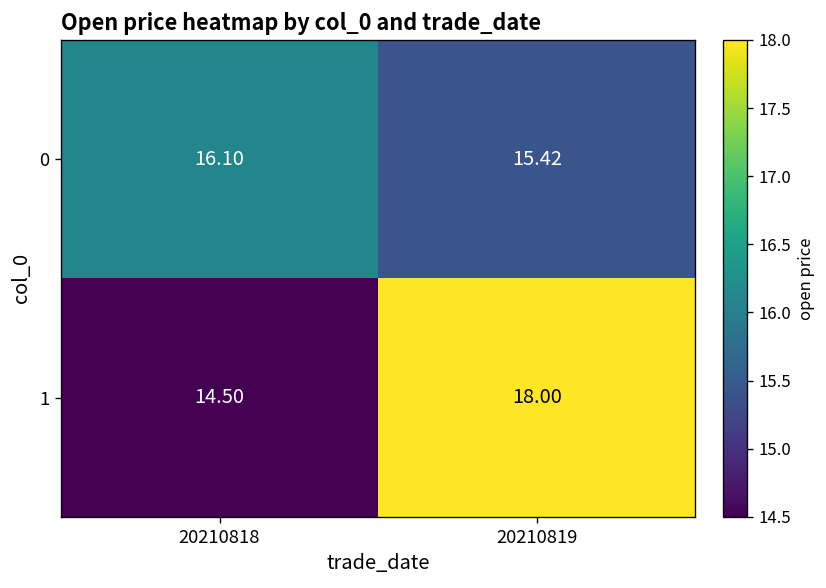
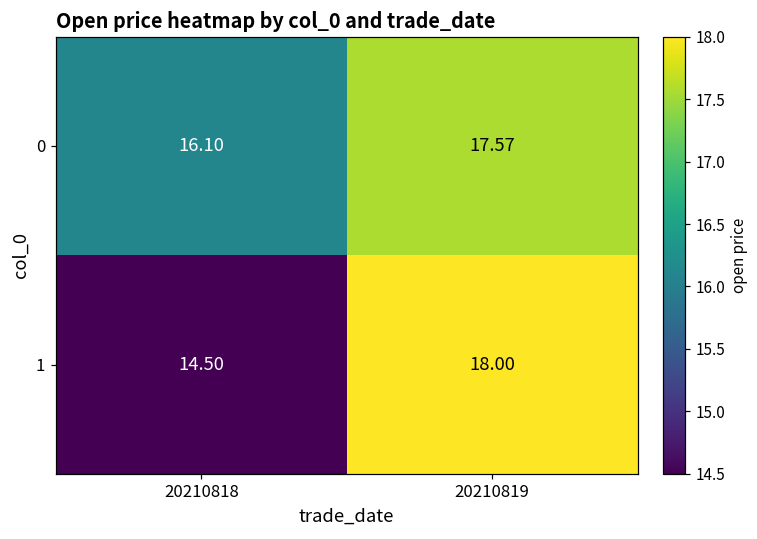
  {
    "0": {
      "20210818": 16.10,
-     "20210819": 15.42
+     "20210819": 17.57
    },
    "1": {
      "20210818": 14.50,
      "20210819": 18.00
    }
  }
